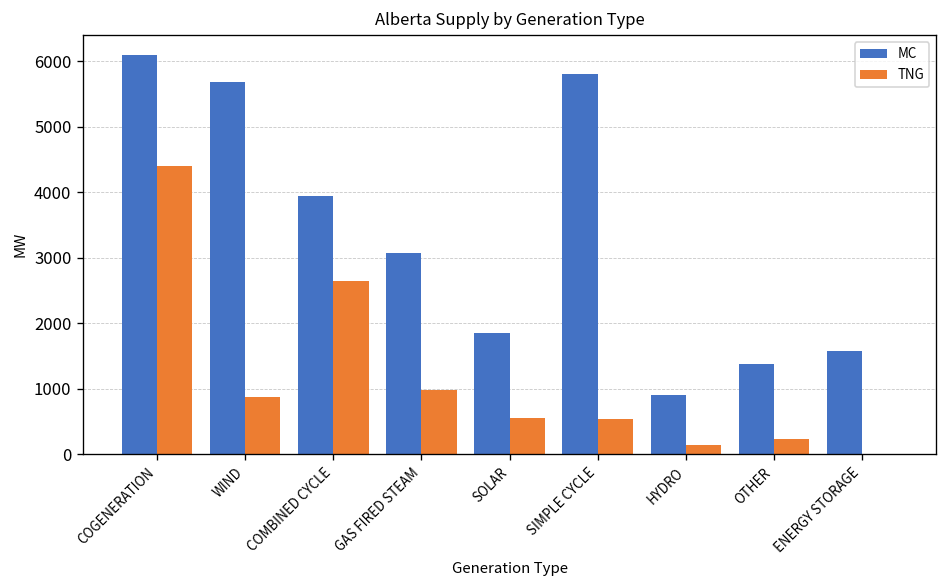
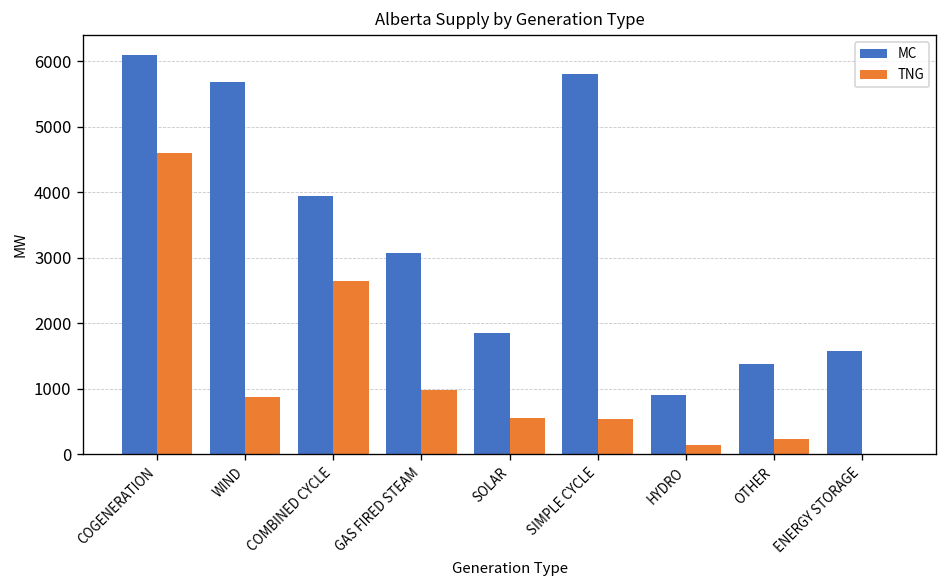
  {
    "MC": {
      "COGENERATION": 6100,
      "WIND": 5700,
      "COMBINED CYCLE": 3900,
      "GAS FIRED STEAM": 3100,
      "SOLAR": 1900,
      "SIMPLE CYCLE": 5800,
      "HYDRO": 900,
      "OTHER": 1400,
      "ENERGY STORAGE": 1600
    },
    "TNG": {
-     "COGENERATION": 4400,
+     "COGENERATION": 4600,
      "WIND": 900,
      "COMBINED CYCLE": 2600,
      "GAS FIRED STEAM": 1000,
      "SOLAR": 600,
      "SIMPLE CYCLE": 500,
      "HYDRO": 100,
      "OTHER": 200,
      "ENERGY STORAGE": 0
    }
  }
